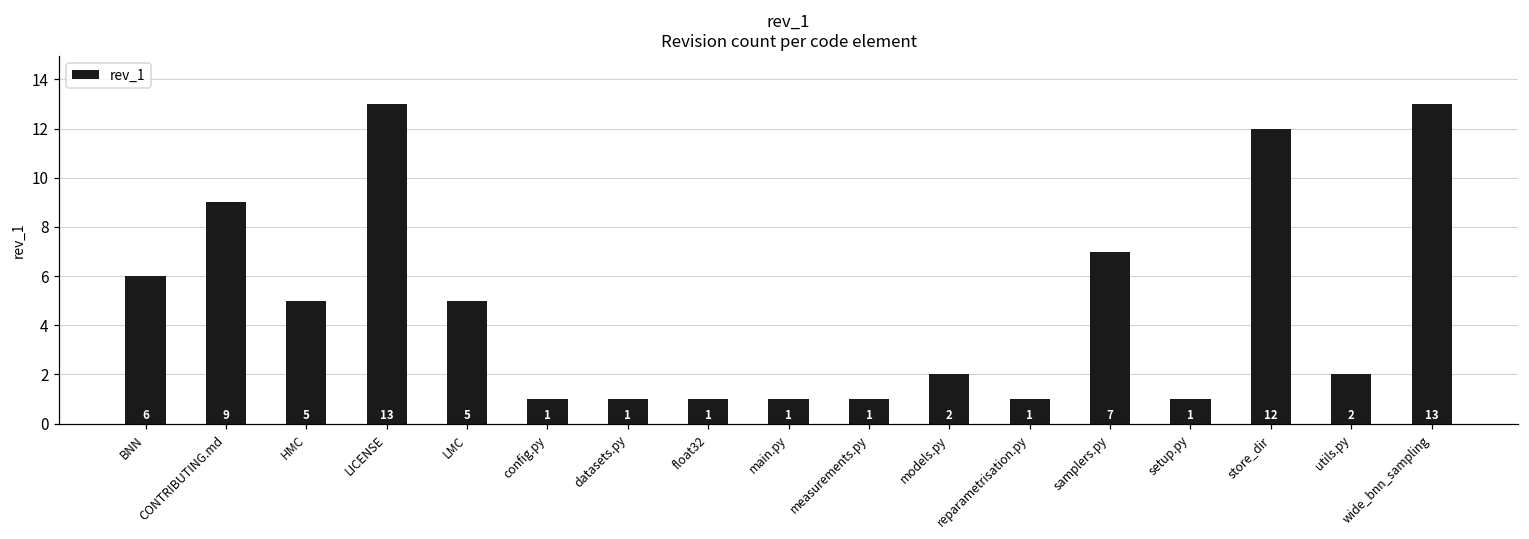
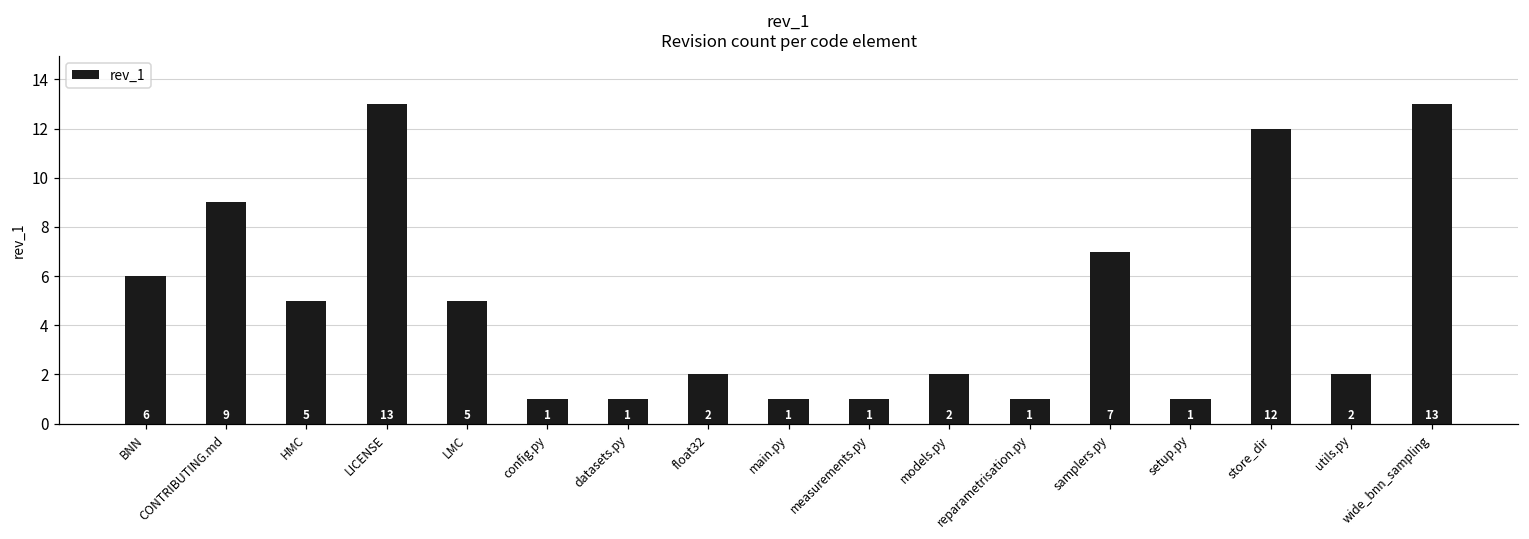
  {
    "BNN": 6,
    "CONTRIBUTING.md": 9,
    "HMC": 5,
    "LICENSE": 13,
    "LMC": 5,
    "config.py": 1,
    "datasets.py": 1,
-   "float32": 1,
+   "float32": 2,
    "main.py": 1,
    "measurements.py": 1,
    "models.py": 2,
    "reparametrisation.py": 1,
    "samplers.py": 7,
    "setup.py": 1,
    "store_dir": 12,
    "utils.py": 2,
    "wide_bnn_sampling": 13
  }
